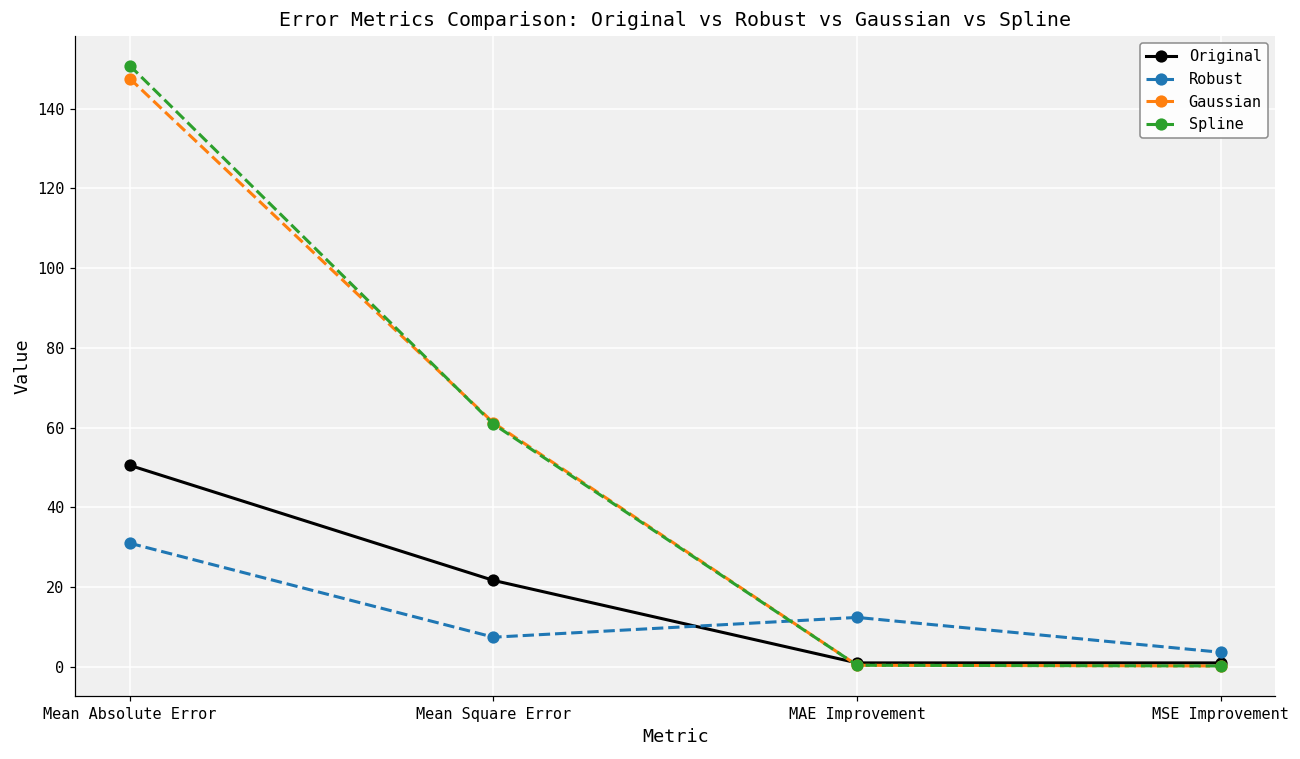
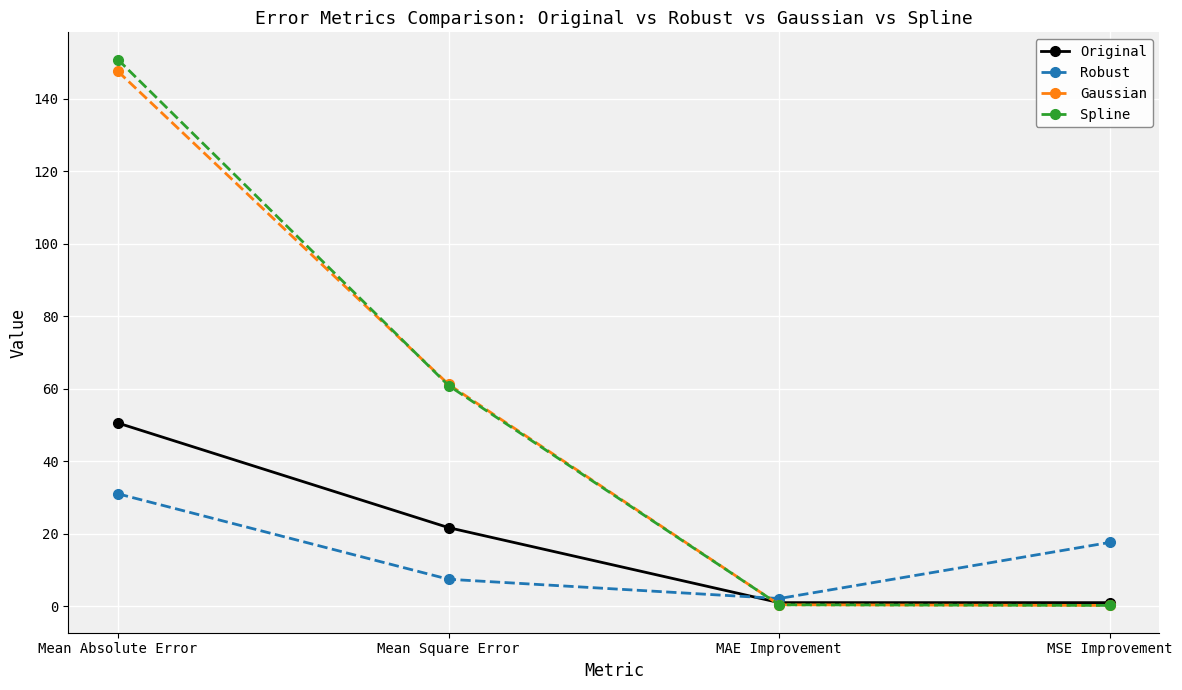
  {
    "Original": {
      "Mean Absolute Error": 51,
      "Mean Square Error": 22,
      "MSE Improvement": 1
    },
    "Robust": {
      "Mean Absolute Error": 31,
      "Mean Square Error": 7,
-     "MAE Improvement": 12,
-     "MSE Improvement": 4
+     "MAE Improvement": 2,
+     "MSE Improvement": 18
    },
    "Gaussian": {
      "Mean Absolute Error": 148
    },
    "Spline": {
      "Mean Absolute Error": 151
    }
  }
